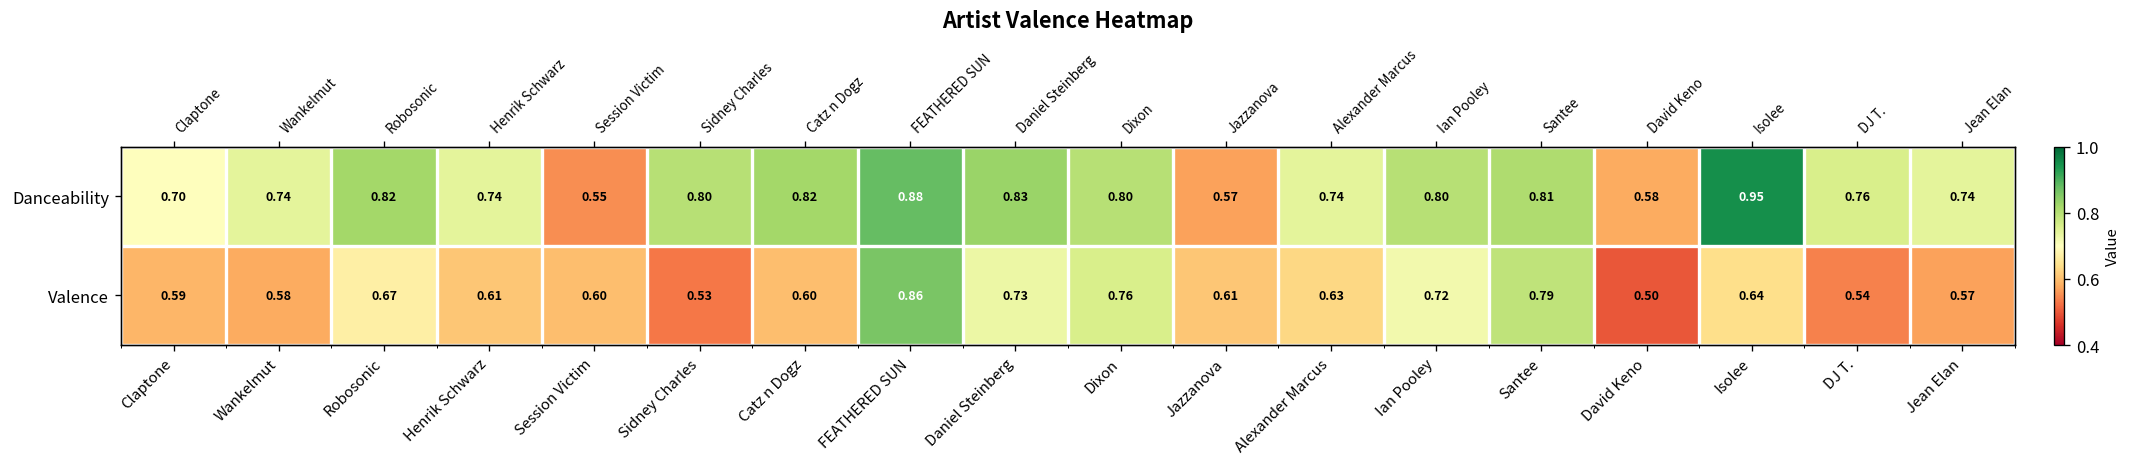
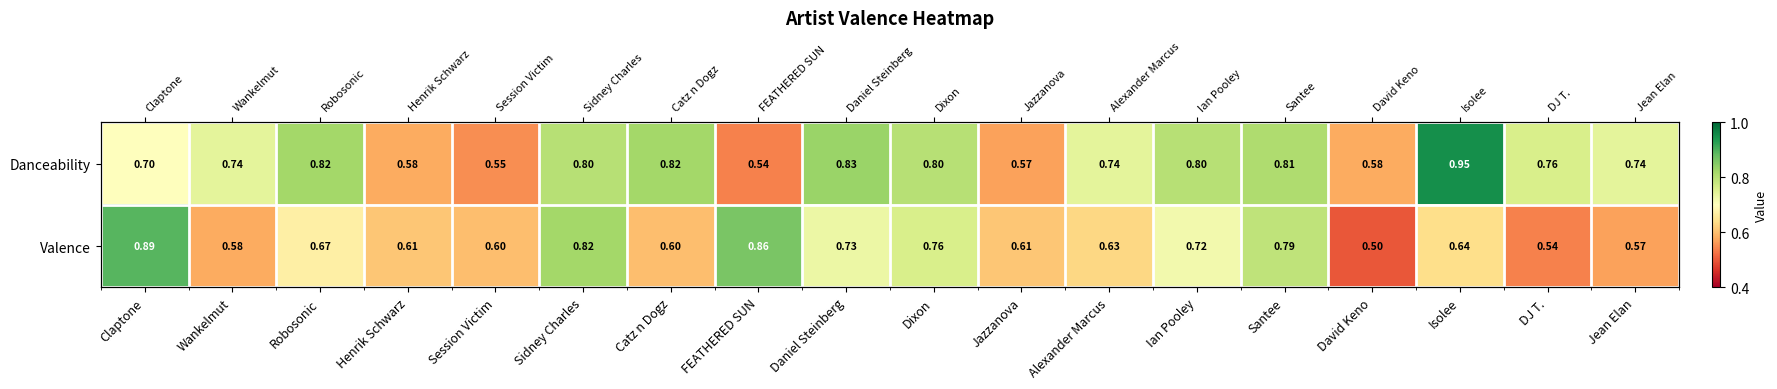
  {
    "Danceability": {
      "Claptone": 0.70,
      "Wankelmut": 0.74,
      "Robosonic": 0.82,
-     "Henrik Schwarz": 0.74,
+     "Henrik Schwarz": 0.58,
      "Session Victim": 0.55,
      "Sidney Charles": 0.80,
      "Catz n Dogz": 0.82,
-     "FEATHERED SUN": 0.88,
+     "FEATHERED SUN": 0.54,
      "Daniel Steinberg": 0.83,
      "Dixon": 0.80,
      "Jazzanova": 0.57,
      "Alexander Marcus": 0.74,
      "Ian Pooley": 0.80,
      "Santee": 0.81,
      "David Keno": 0.58,
      "Isolee": 0.95,
      "DJ T.": 0.76,
      "Jean Elan": 0.74
    },
    "Valence": {
-     "Claptone": 0.59,
+     "Claptone": 0.89,
      "Wankelmut": 0.58,
      "Robosonic": 0.67,
      "Henrik Schwarz": 0.61,
      "Session Victim": 0.60,
-     "Sidney Charles": 0.53,
+     "Sidney Charles": 0.82,
      "Catz n Dogz": 0.60,
      "FEATHERED SUN": 0.86,
      "Daniel Steinberg": 0.73,
      "Dixon": 0.76,
      "Jazzanova": 0.61,
      "Alexander Marcus": 0.63,
      "Ian Pooley": 0.72,
      "Santee": 0.79,
      "David Keno": 0.50,
      "Isolee": 0.64,
      "DJ T.": 0.54,
      "Jean Elan": 0.57
    }
  }
